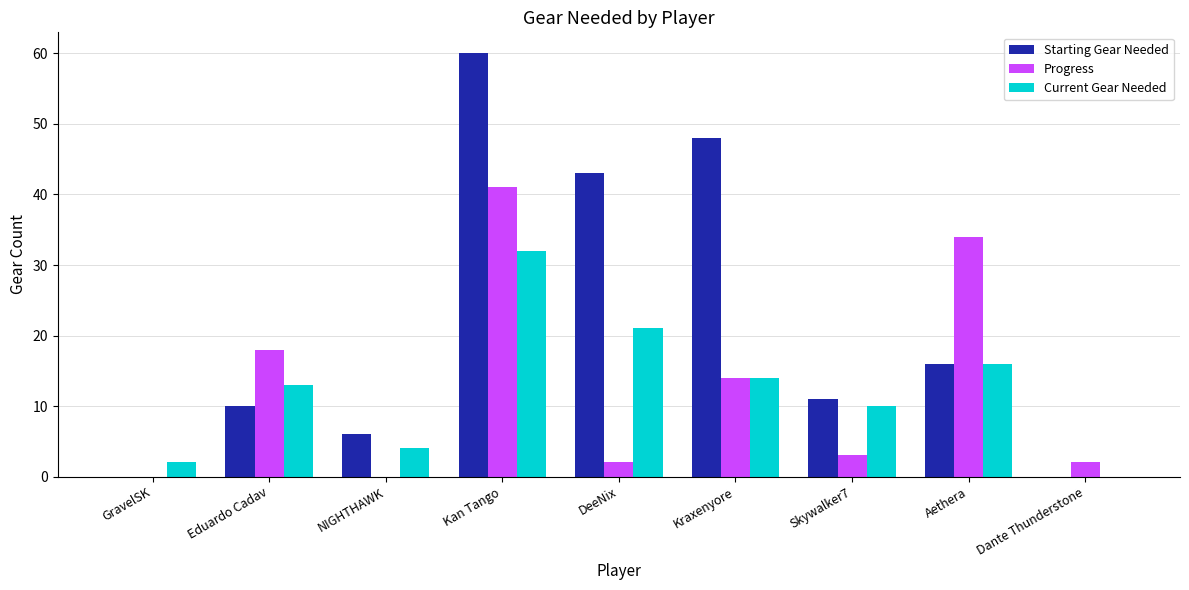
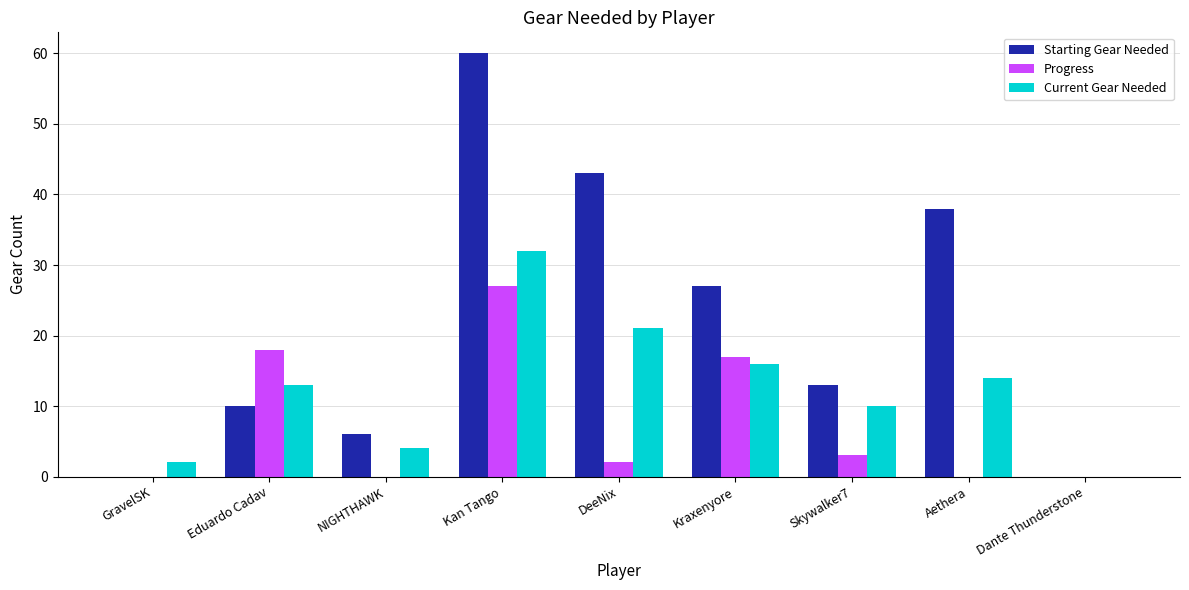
  {
    "Starting Gear Needed": {
      "GravelSK": 0,
      "Eduardo Cadav": 10,
      "NIGHTHAWK": 6,
      "Kan Tango": 60,
      "DeeNix": 43,
-     "Kraxenyore": 48,
-     "Skywalker7": 11,
-     "Aethera": 16,
+     "Kraxenyore": 27,
+     "Skywalker7": 13,
+     "Aethera": 38,
      "Dante Thunderstone": 0
    },
    "Progress": {
      "GravelSK": 0,
      "Eduardo Cadav": 18,
      "NIGHTHAWK": 0,
-     "Kan Tango": 41,
+     "Kan Tango": 27,
      "DeeNix": 2,
-     "Kraxenyore": 14,
+     "Kraxenyore": 17,
      "Skywalker7": 3,
-     "Aethera": 34,
-     "Dante Thunderstone": 2
+     "Aethera": 0,
+     "Dante Thunderstone": 0
    },
    "Current Gear Needed": {
      "GravelSK": 2,
      "Eduardo Cadav": 13,
      "NIGHTHAWK": 4,
      "Kan Tango": 32,
      "DeeNix": 21,
-     "Kraxenyore": 14,
+     "Kraxenyore": 16,
      "Skywalker7": 10,
-     "Aethera": 16,
+     "Aethera": 14,
      "Dante Thunderstone": 0
    }
  }
